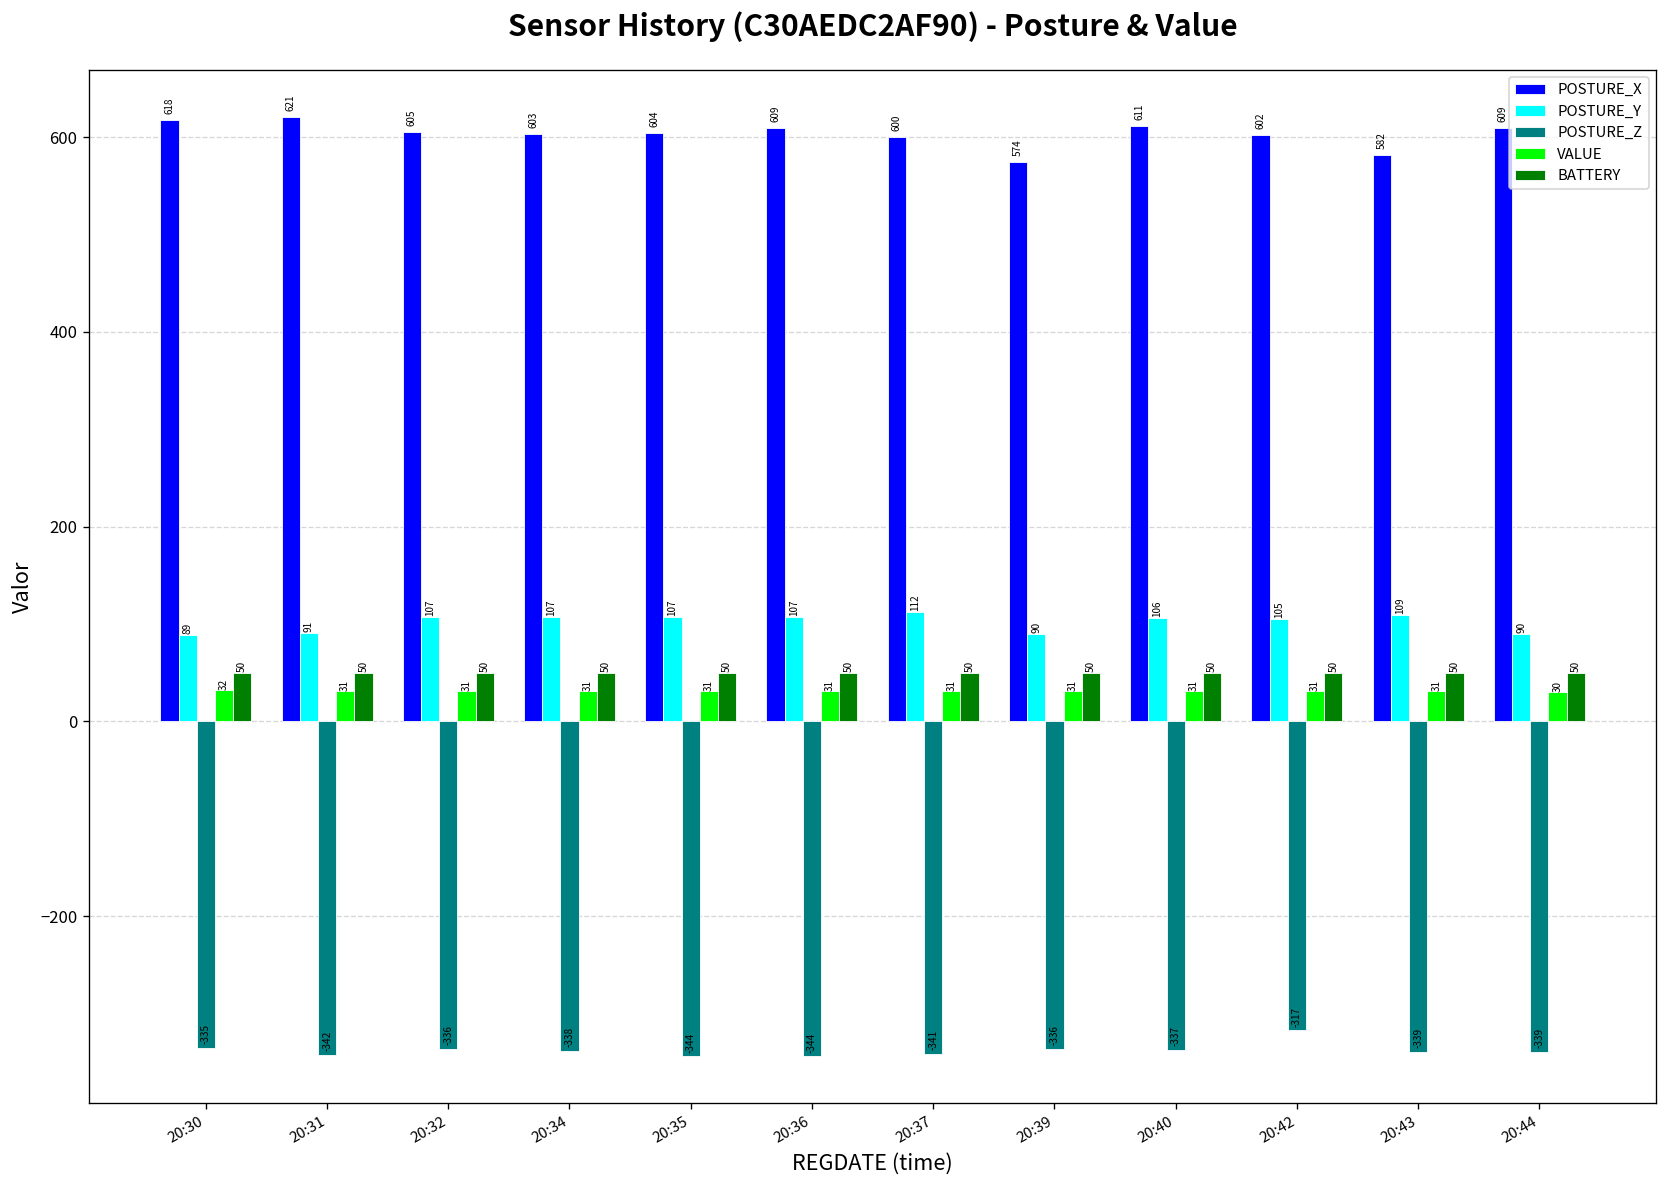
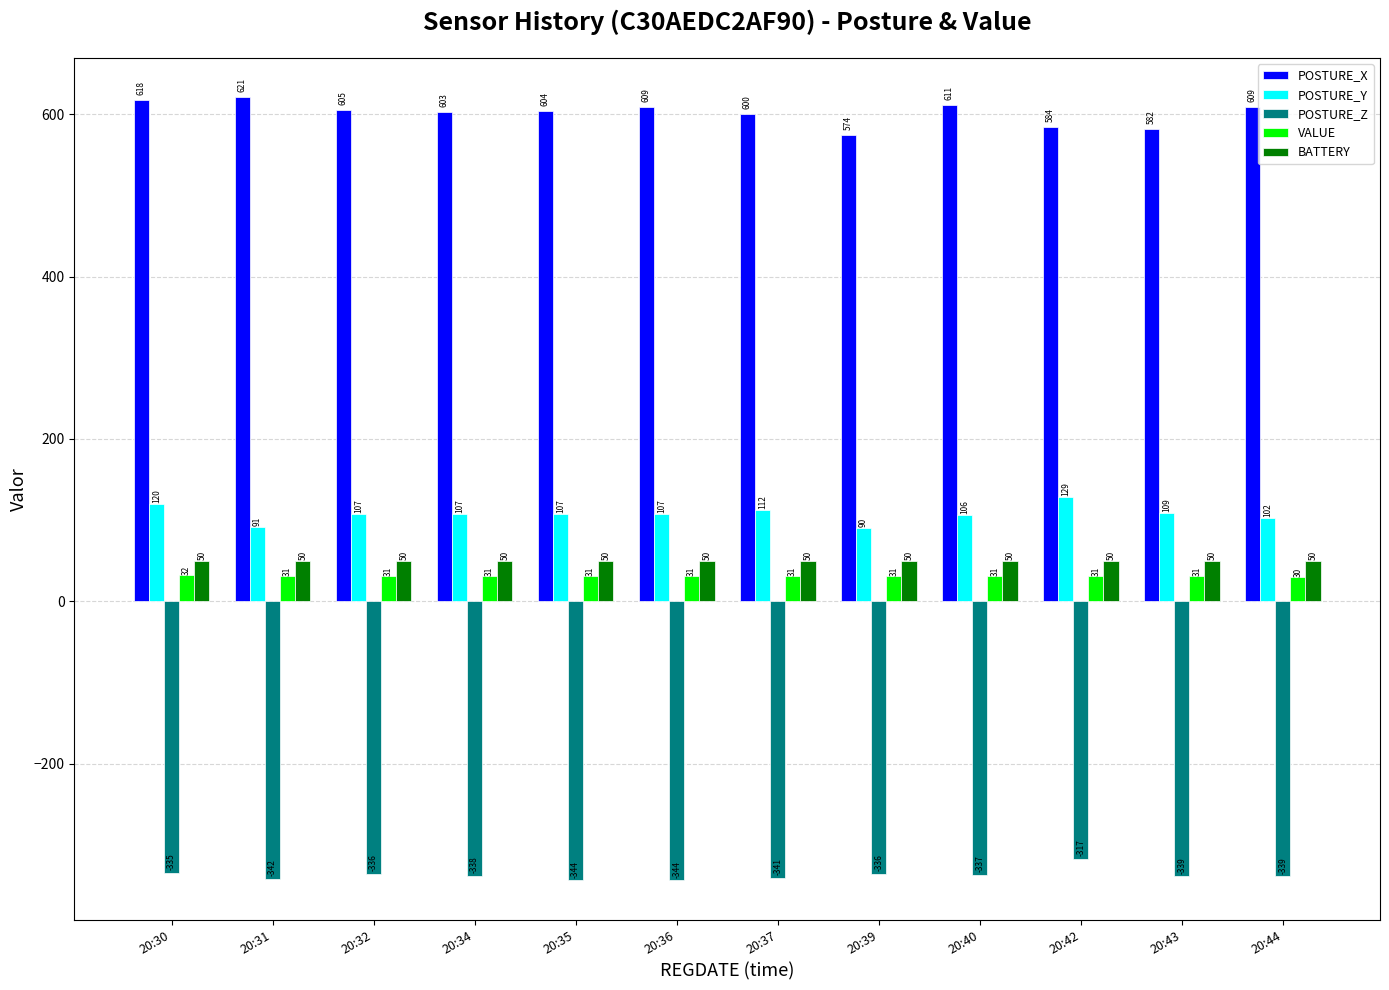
  {
    "POSTURE_X": {
      "20:30": 618,
      "20:31": 621,
      "20:32": 605,
      "20:34": 603,
      "20:35": 604,
      "20:36": 609,
      "20:37": 600,
      "20:39": 574,
      "20:40": 611,
-     "20:42": 602,
+     "20:42": 584,
      "20:43": 582,
      "20:44": 609
    },
    "POSTURE_Y": {
-     "20:30": 89,
+     "20:30": 120,
      "20:31": 91,
      "20:32": 107,
      "20:34": 107,
      "20:35": 107,
      "20:36": 107,
      "20:37": 112,
      "20:39": 90,
      "20:40": 106,
-     "20:42": 105,
+     "20:42": 129,
      "20:43": 109,
-     "20:44": 90
+     "20:44": 102
    },
    "POSTURE_Z": {
      "20:30": -335,
      "20:31": -342,
      "20:32": -336,
      "20:34": -338,
      "20:35": -344,
      "20:36": -344,
      "20:37": -341,
      "20:39": -336,
      "20:40": -337,
      "20:42": -317,
      "20:43": -339,
      "20:44": -339
    },
    "VALUE": {
      "20:30": 32,
      "20:31": 31,
      "20:32": 31,
      "20:34": 31,
      "20:35": 31,
      "20:36": 31,
      "20:37": 31,
      "20:39": 31,
      "20:40": 31,
      "20:42": 31,
      "20:43": 31,
      "20:44": 30
    },
    "BATTERY": {
      "20:30": 50,
      "20:31": 50,
      "20:32": 50,
      "20:34": 50,
      "20:35": 50,
      "20:36": 50,
      "20:37": 50,
      "20:39": 50,
      "20:40": 50,
      "20:42": 50,
      "20:43": 50,
      "20:44": 50
    }
  }
